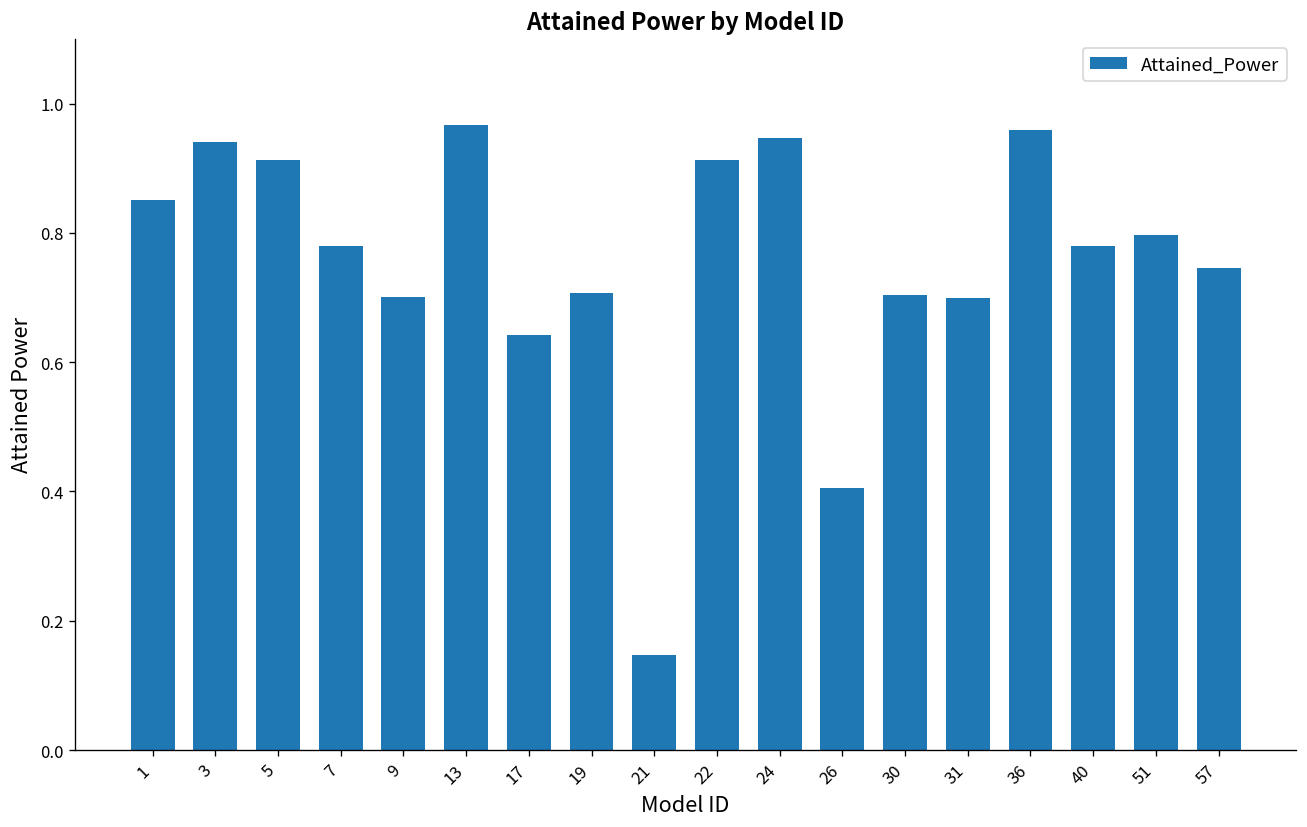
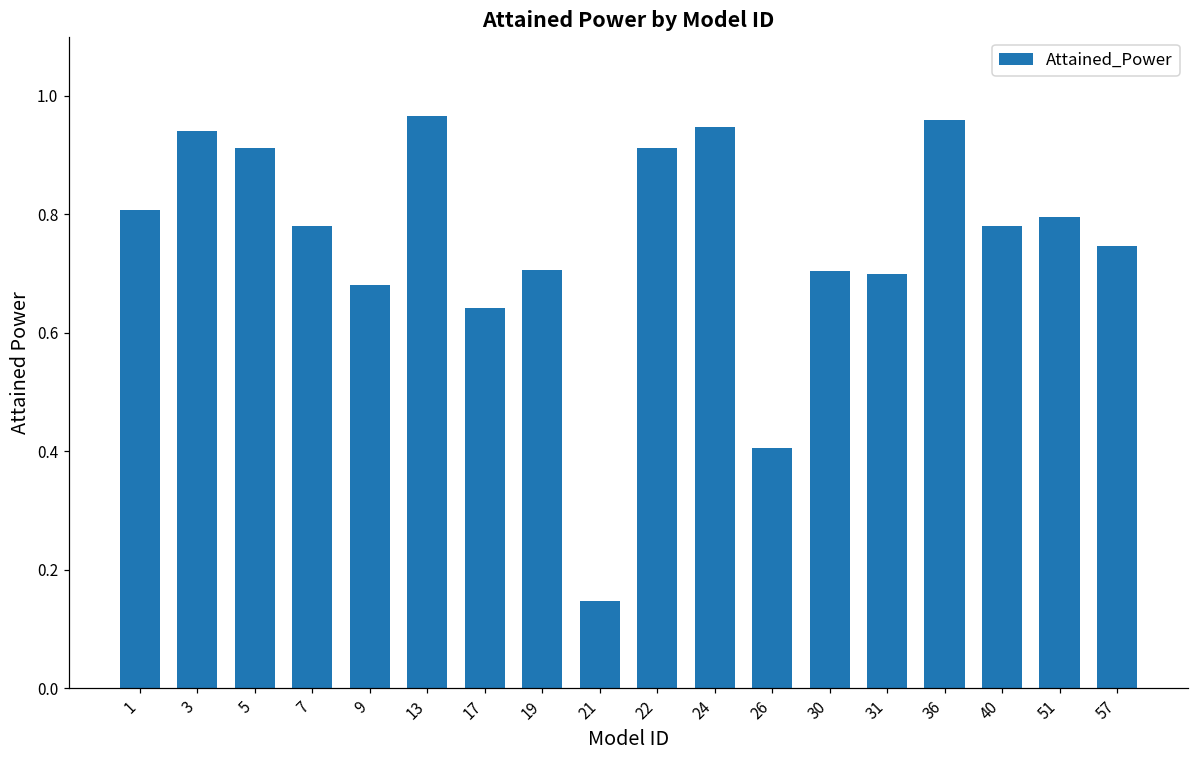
  {
-   "1": 0.85,
+   "1": 0.81,
    "3": 0.94,
    "5": 0.91,
    "7": 0.78,
-   "9": 0.70,
+   "9": 0.68,
    "13": 0.97,
    "17": 0.64,
    "19": 0.71,
    "21": 0.15,
    "22": 0.91,
    "24": 0.95,
    "26": 0.41,
    "30": 0.70,
    "31": 0.70,
    "36": 0.96,
    "40": 0.78,
    "51": 0.80,
    "57": 0.75
  }
